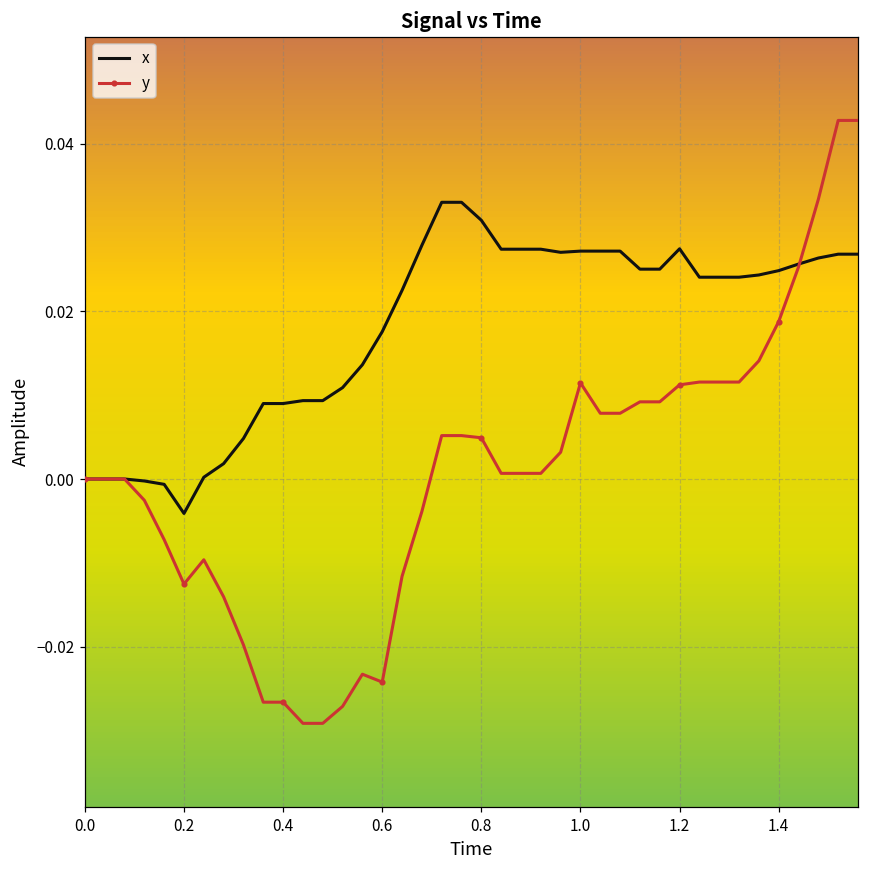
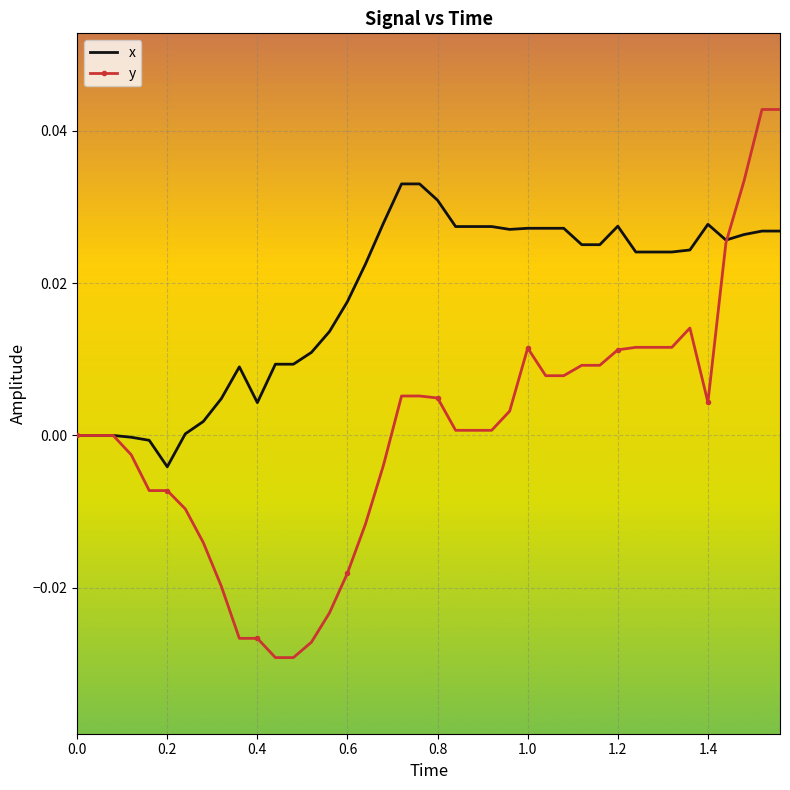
  {
    "x": {
      "0.2": -0.004,
-     "0.4": 0.009,
+     "0.4": 0.004,
      "0.6": 0.018,
      "0.8": 0.031,
      "1.0": 0.027,
      "1.2": 0.027,
-     "1.4": 0.025
+     "1.4": 0.028
    },
    "y": {
-     "0.2": -0.013,
+     "0.2": -0.007,
      "0.4": -0.027,
-     "0.6": -0.024,
+     "0.6": -0.018,
      "0.8": 0.005,
      "1.0": 0.011,
      "1.2": 0.011,
-     "1.4": 0.019
+     "1.4": 0.004
    }
  }
